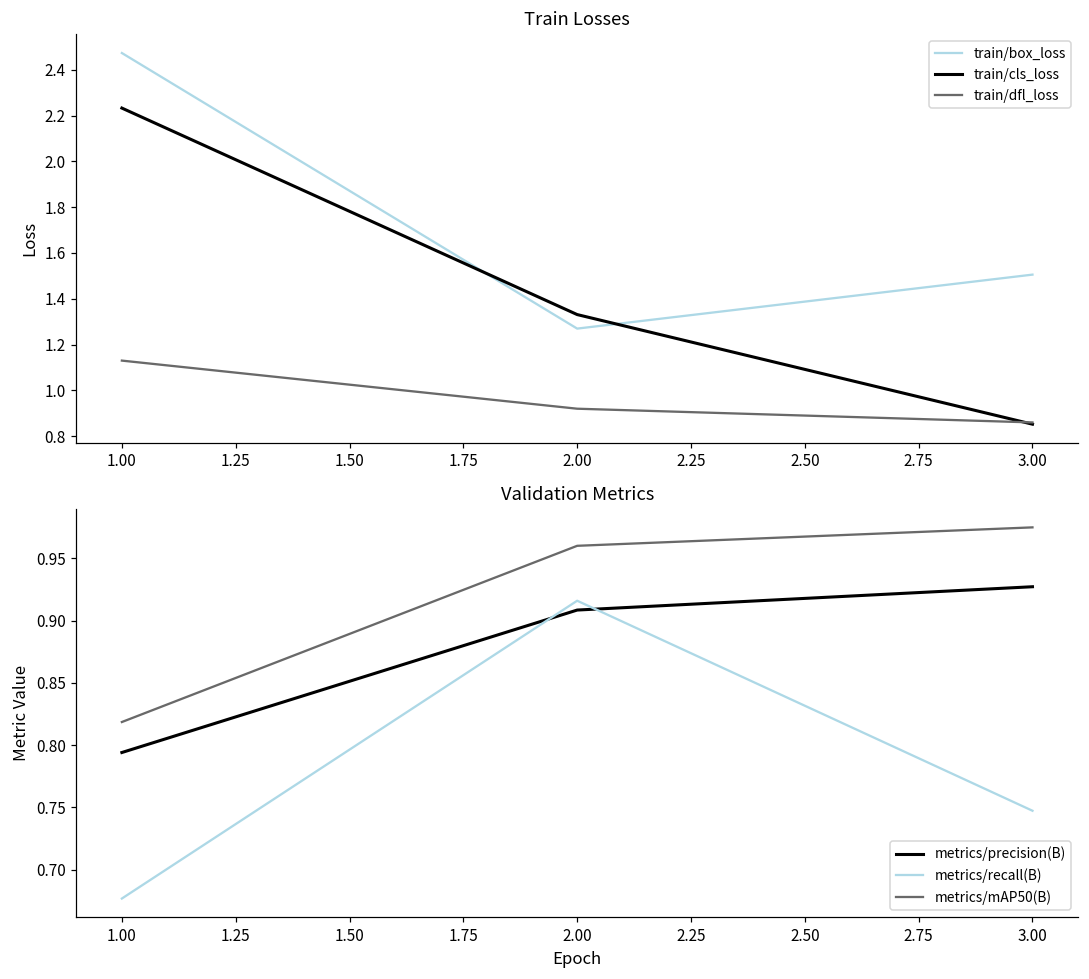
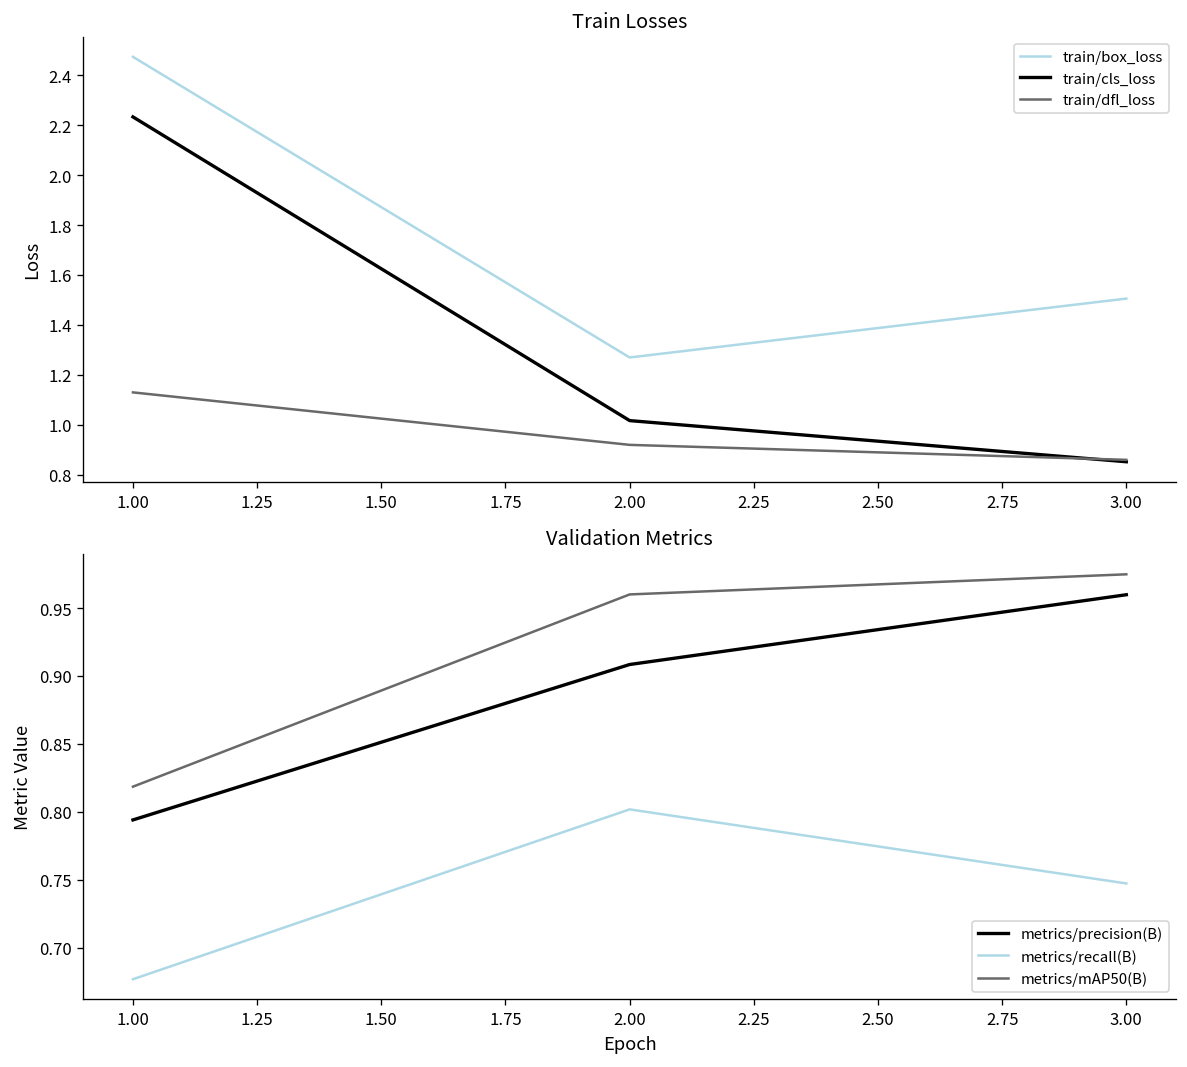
  {
    "Train Losses": {
      "train/box_loss": {
        "1.00": 2.47,
        "2.00": 1.27,
        "3.00": 1.51
      },
      "train/cls_loss": {
        "1.00": 2.23,
-       "2.00": 1.33
+       "2.00": 1.02
      },
      "train/dfl_loss": {
        "1.00": 1.13,
        "2.00": 0.92
      }
    },
    "Validation Metrics": {
      "metrics/precision(B)": {
        "1.00": 0.794,
        "2.00": 0.908,
-       "3.00": 0.927
+       "3.00": 0.960
      },
      "metrics/recall(B)": {
        "1.00": 0.677,
-       "2.00": 0.916,
+       "2.00": 0.802,
        "3.00": 0.747
      },
      "metrics/mAP50(B)": {
        "1.00": 0.819,
        "2.00": 0.960,
        "3.00": 0.975
      }
    }
  }
